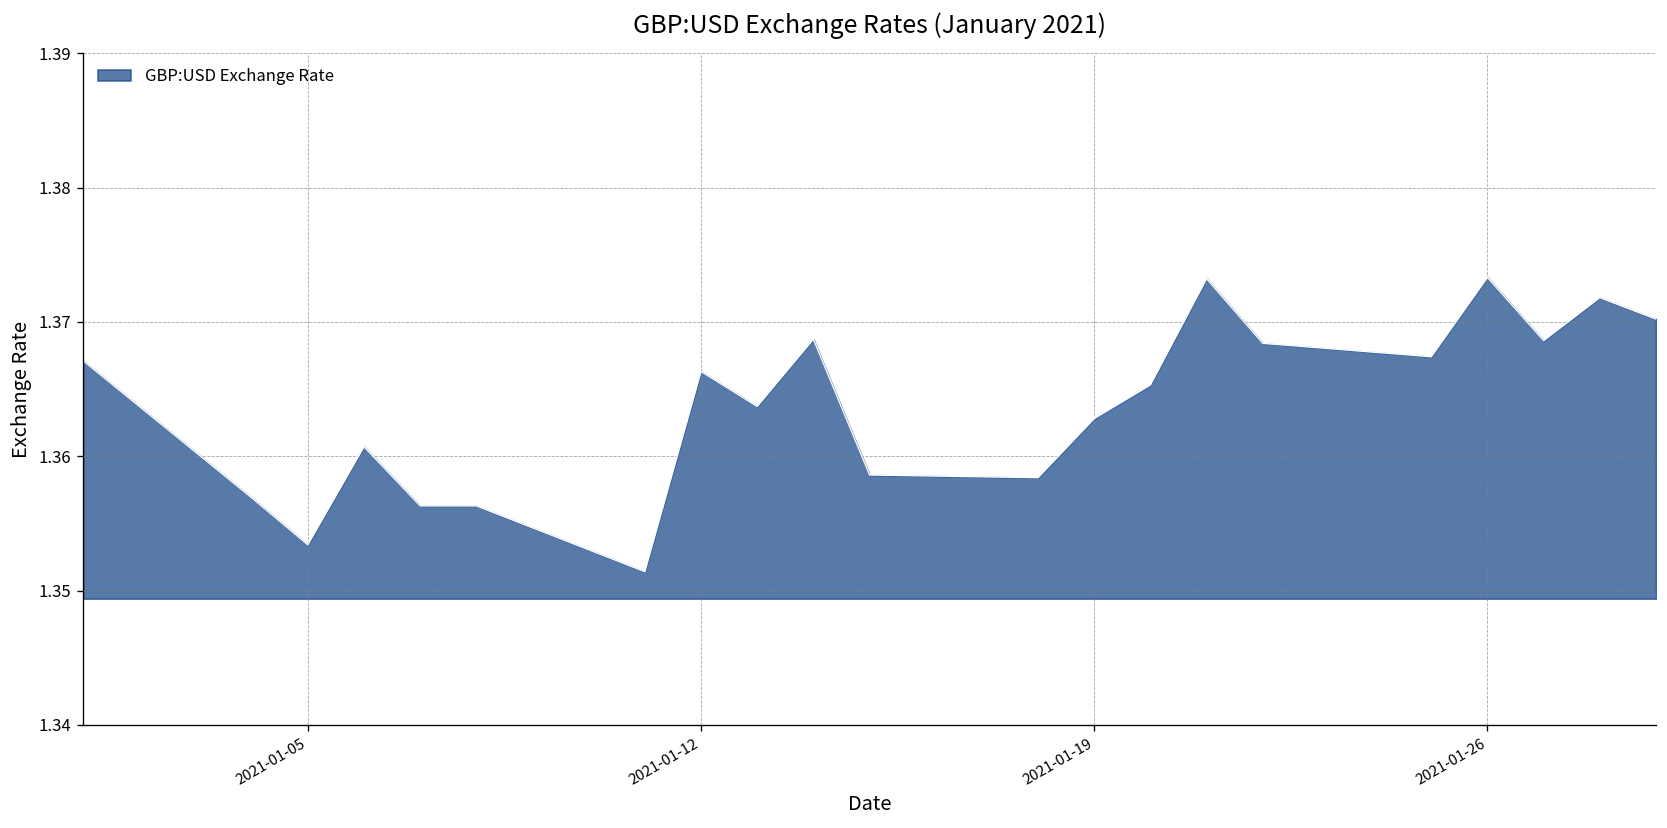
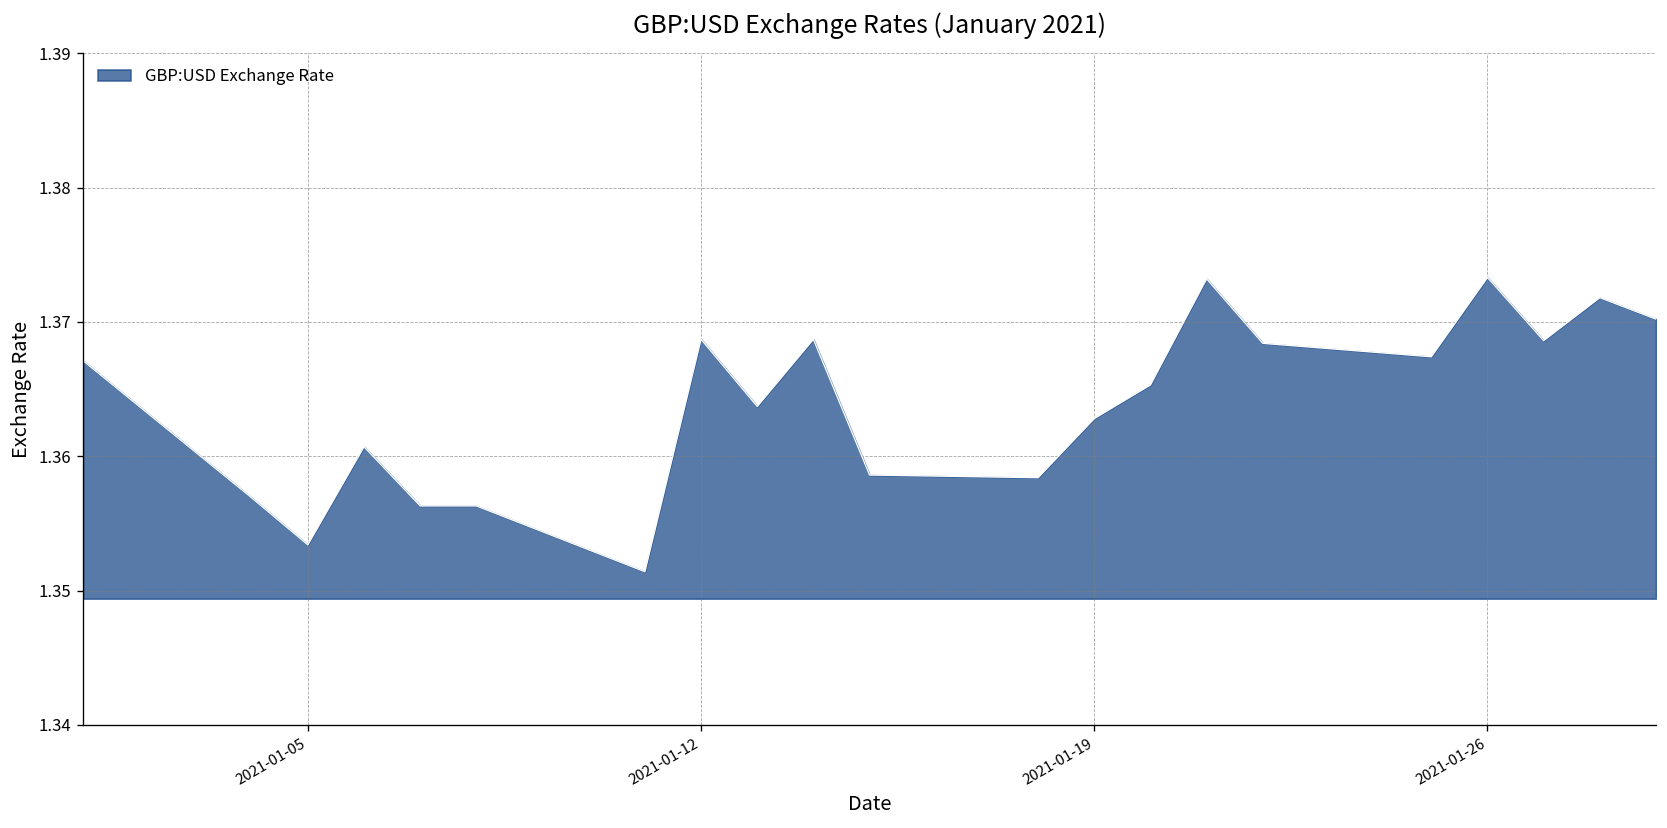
  {
    "2021-01-05": 1.3534,
-   "2021-01-12": 1.3663,
+   "2021-01-12": 1.3687,
    "2021-01-19": 1.3628,
    "2021-01-26": 1.3733
  }
